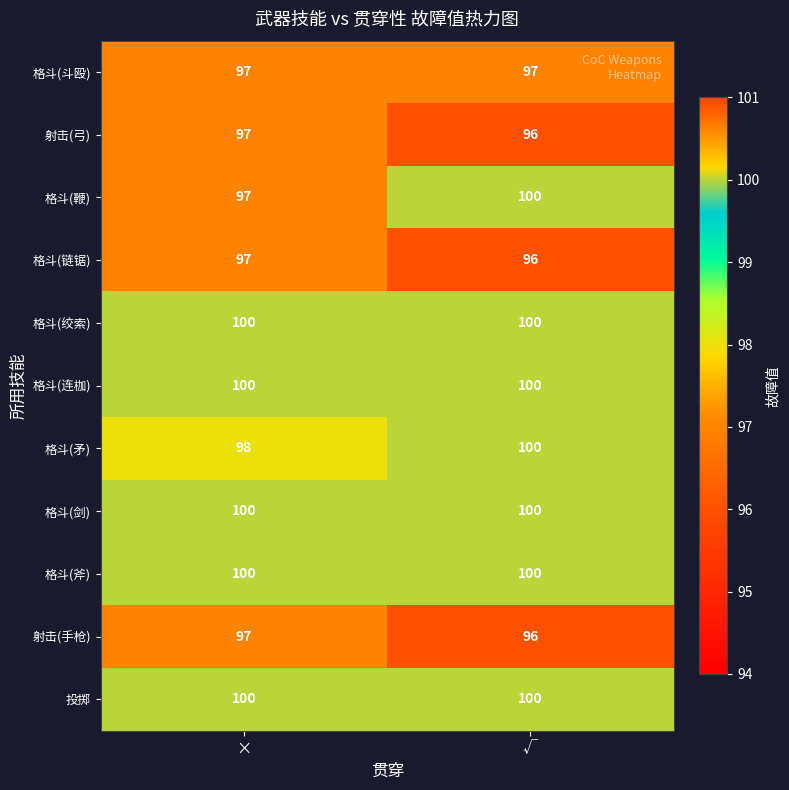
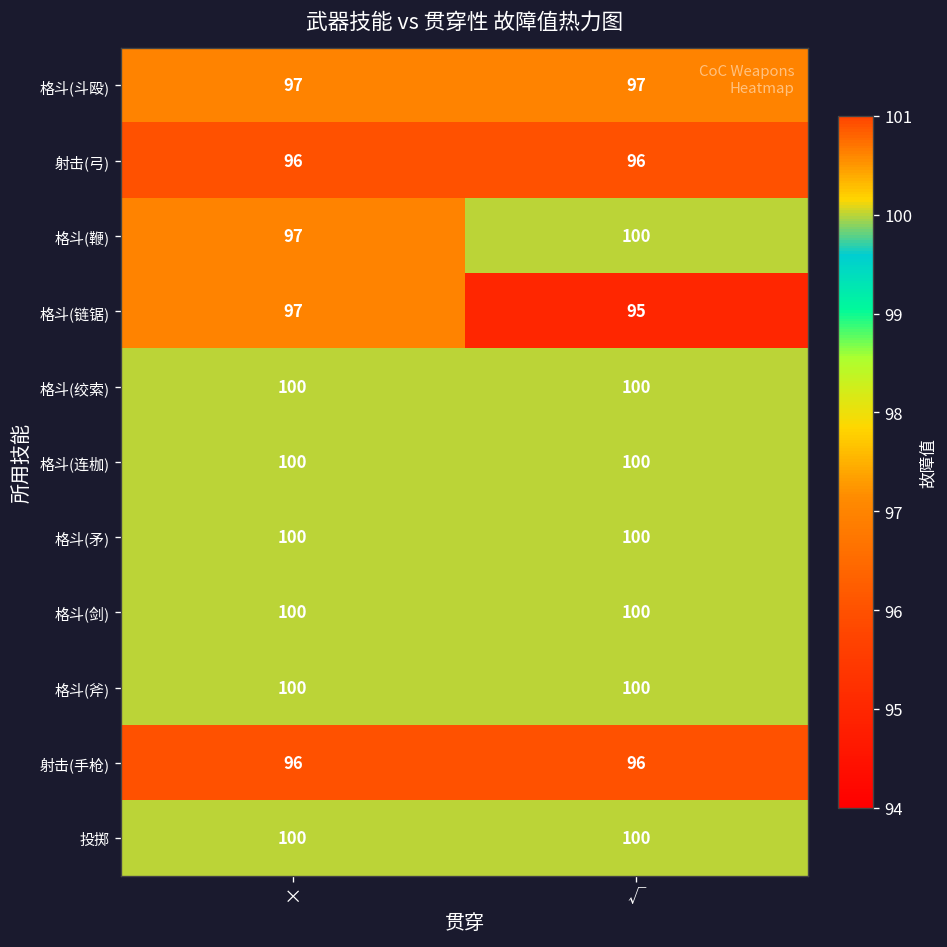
  {
    "格斗(斗殴)": {
      "×": 97
    },
    "射击(弓)": {
-     "×": 97,
+     "×": 96,
      "√": 96
    },
    "格斗(鞭)": {
      "×": 97,
      "√": 100
    },
    "格斗(链锯)": {
      "×": 97,
-     "√": 96
+     "√": 95
    },
    "格斗(绞索)": {
      "×": 100,
      "√": 100
    },
    "格斗(连枷)": {
      "×": 100,
      "√": 100
    },
    "格斗(矛)": {
-     "×": 98,
+     "×": 100,
      "√": 100
    },
    "格斗(剑)": {
      "×": 100,
      "√": 100
    },
    "格斗(斧)": {
      "×": 100,
      "√": 100
    },
    "射击(手枪)": {
-     "×": 97,
+     "×": 96,
      "√": 96
    },
    "投掷": {
      "×": 100,
      "√": 100
    }
  }
